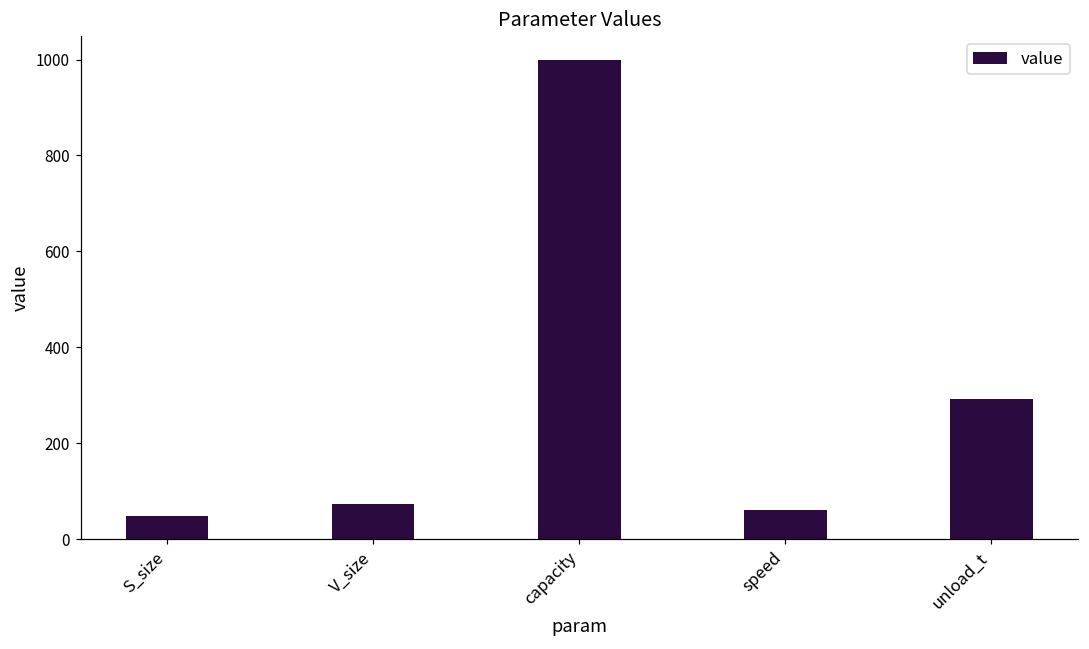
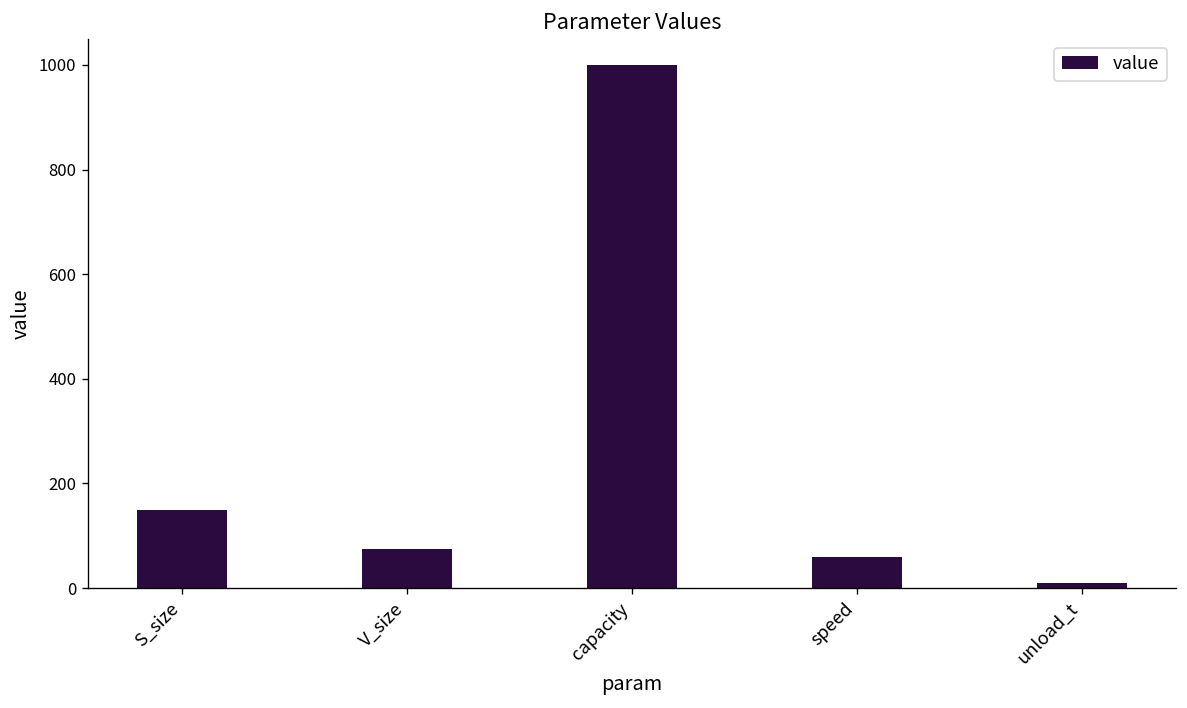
  {
-   "S_size": 50,
+   "S_size": 150,
    "V_size": 70,
    "capacity": 1000,
    "speed": 60,
-   "unload_t": 290
+   "unload_t": 10
  }
